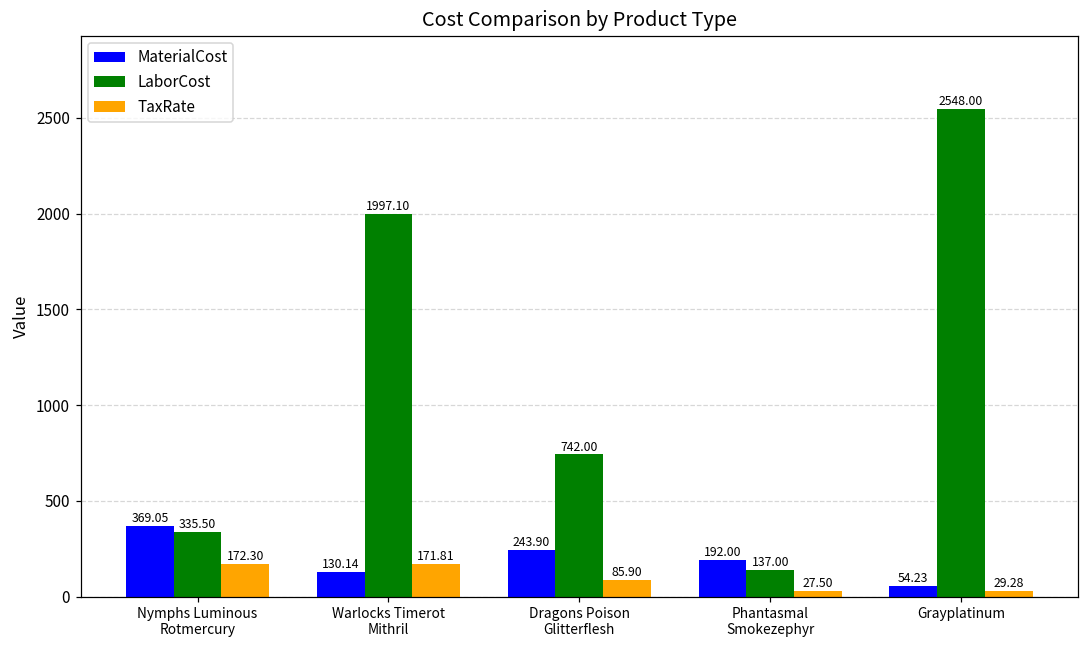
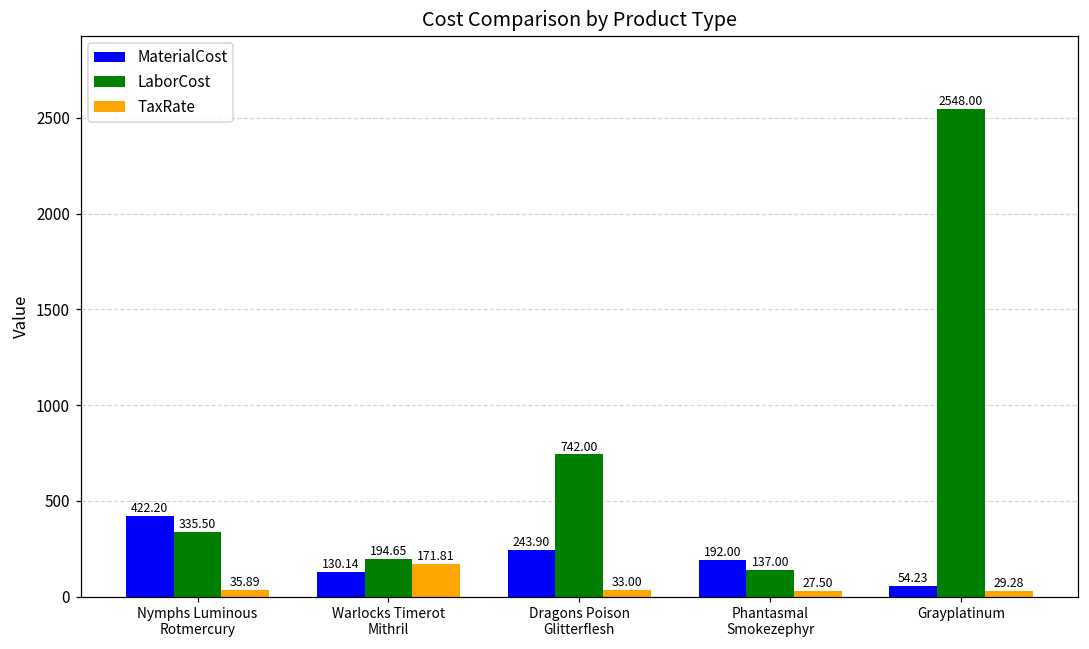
  {
    "MaterialCost": {
-     "Nymphs Luminous Rotmercury": 369.05,
+     "Nymphs Luminous Rotmercury": 422.20,
      "Warlocks Timerot Mithril": 130.14,
      "Dragons Poison Glitterflesh": 243.90,
      "Phantasmal Smokezephyr": 192.00,
      "Grayplatinum": 54.23
    },
    "LaborCost": {
      "Nymphs Luminous Rotmercury": 335.50,
-     "Warlocks Timerot Mithril": 1997.10,
+     "Warlocks Timerot Mithril": 194.65,
      "Dragons Poison Glitterflesh": 742.00,
      "Phantasmal Smokezephyr": 137.00,
      "Grayplatinum": 2548.00
    },
    "TaxRate": {
-     "Nymphs Luminous Rotmercury": 172.30,
+     "Nymphs Luminous Rotmercury": 35.89,
      "Warlocks Timerot Mithril": 171.81,
-     "Dragons Poison Glitterflesh": 85.90,
+     "Dragons Poison Glitterflesh": 33.00,
      "Phantasmal Smokezephyr": 27.50,
      "Grayplatinum": 29.28
    }
  }
